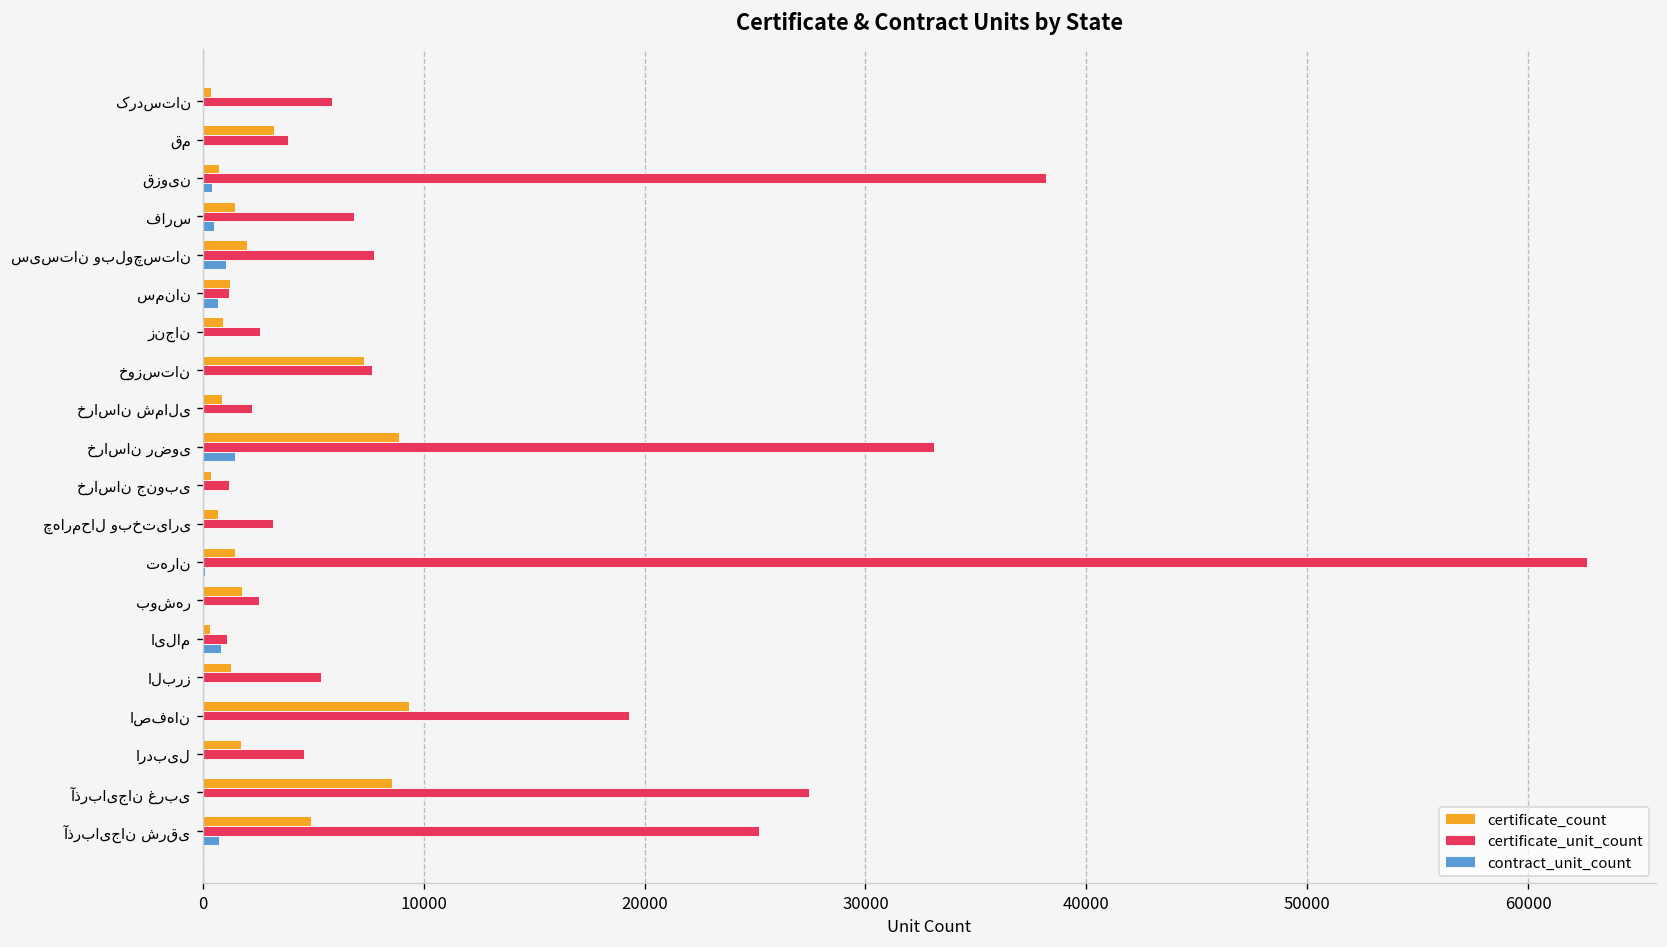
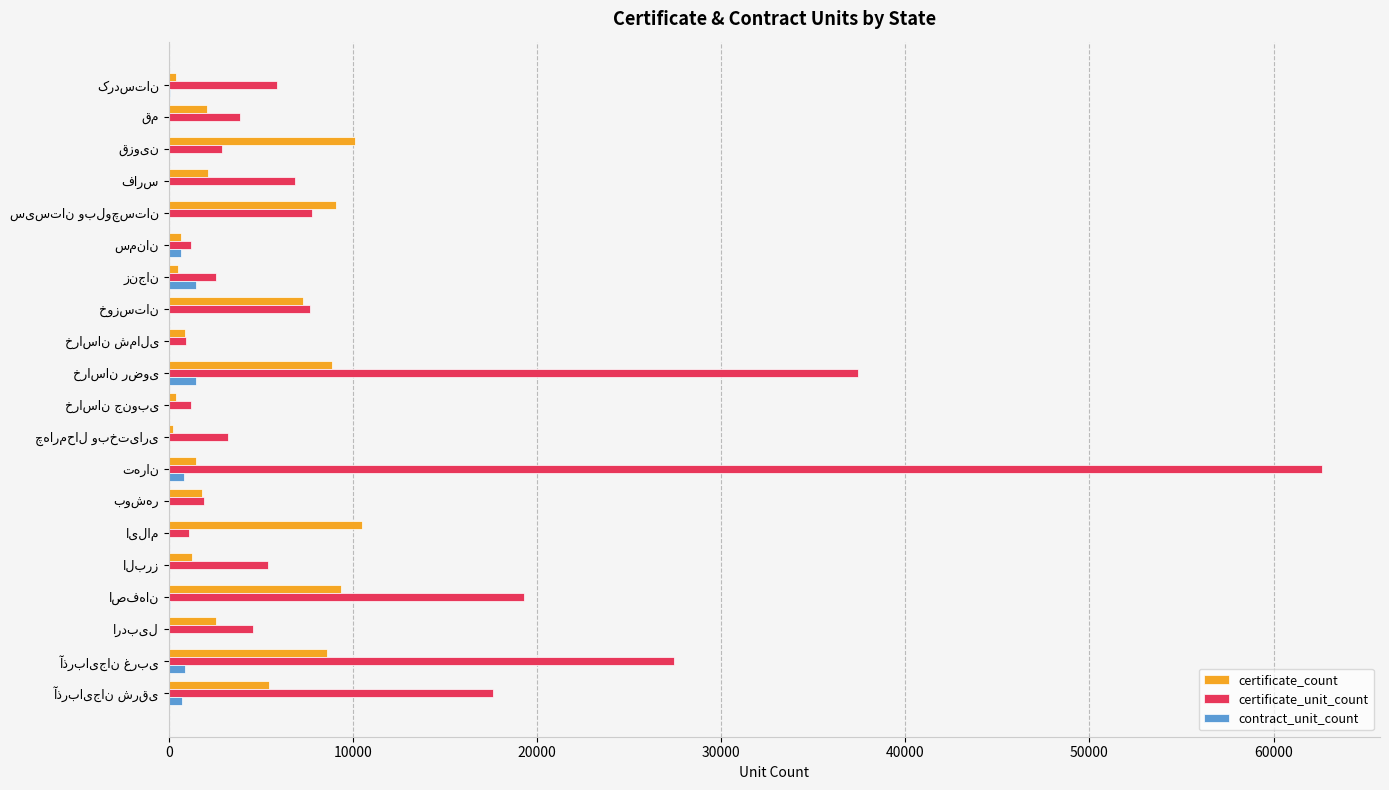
  {
    "certificate_count": {
      "کردستان": 400,
-     "قم": 3200,
-     "قزوین": 700,
-     "فارس": 1500,
-     "سیستان وبلوچستان": 2000,
-     "سمنان": 1200,
-     "زنجان": 900,
+     "قم": 2100,
+     "قزوین": 10100,
+     "فارس": 2100,
+     "سیستان وبلوچستان": 9100,
+     "سمنان": 700,
+     "زنجان": 500,
      "خوزستان": 7300,
      "خراسان شمالی": 900,
      "خراسان رضوی": 8900,
      "خراسان جنوبی": 400,
-     "چهارمحال وبختیاری": 700,
+     "چهارمحال وبختیاری": 200,
      "تهران": 1500,
      "بوشهر": 1800,
-     "ایلام": 400,
+     "ایلام": 10500,
      "البرز": 1300,
      "اصفهان": 9300,
-     "اردبیل": 1700,
+     "اردبیل": 2500,
      "آذربایجان غربی": 8600,
-     "آذربایجان شرقی": 4900
+     "آذربایجان شرقی": 5400
    },
    "certificate_unit_count": {
      "کردستان": 5900,
      "قم": 3900,
-     "قزوین": 38200,
+     "قزوین": 2900,
      "فارس": 6900,
      "سیستان وبلوچستان": 7800,
      "سمنان": 1200,
      "زنجان": 2600,
      "خوزستان": 7600,
-     "خراسان شمالی": 2200,
-     "خراسان رضوی": 33100,
+     "خراسان شمالی": 900,
+     "خراسان رضوی": 37400,
      "خراسان جنوبی": 1200,
      "چهارمحال وبختیاری": 3200,
      "تهران": 62600,
-     "بوشهر": 2600,
+     "بوشهر": 1900,
      "ایلام": 1100,
      "البرز": 5400,
      "اصفهان": 19300,
      "اردبیل": 4600,
      "آذربایجان غربی": 27500,
-     "آذربایجان شرقی": 25200
+     "آذربایجان شرقی": 17600
    },
    "contract_unit_count": {
-     "قزوین": 400,
-     "فارس": 500,
-     "سیستان وبلوچستان": 1100,
+     "قزوین": 0,
+     "فارس": 0,
+     "سیستان وبلوچستان": 0,
      "سمنان": 700,
-     "زنجان": 0,
+     "زنجان": 1500,
      "خراسان شمالی": 0,
      "خراسان رضوی": 1400,
-     "تهران": 100,
+     "تهران": 800,
      "بوشهر": 0,
-     "ایلام": 800,
+     "ایلام": 0,
      "البرز": 0,
-     "آذربایجان غربی": 0,
+     "آذربایجان غربی": 900,
      "آذربایجان شرقی": 700
    }
  }
